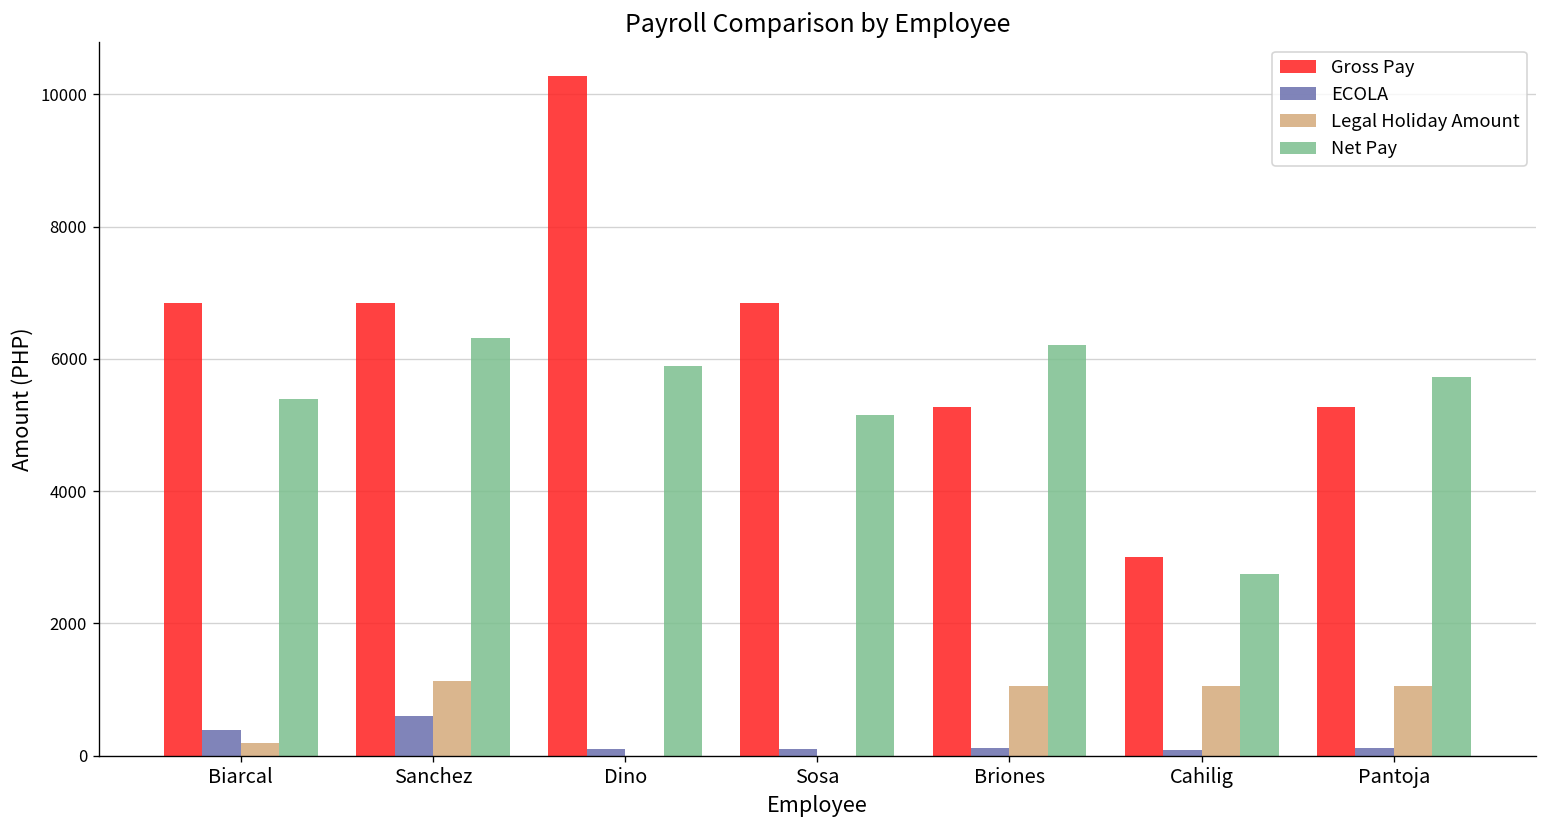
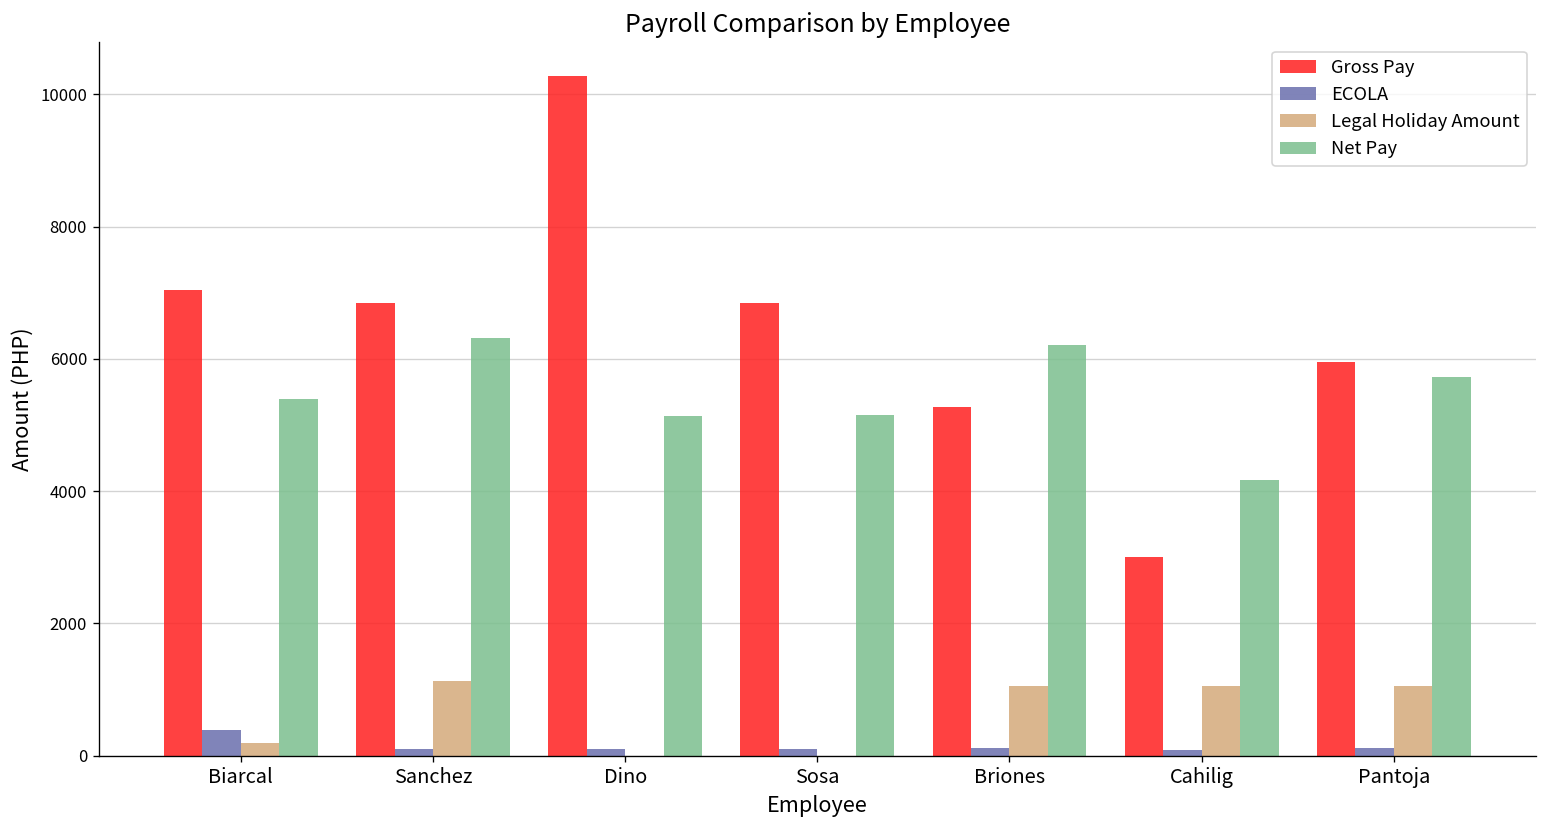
  {
    "Gross Pay": {
-     "Biarcal": 6900,
+     "Biarcal": 7000,
      "Sanchez": 6900,
      "Dino": 10300,
      "Sosa": 6900,
      "Briones": 5300,
      "Cahilig": 3000,
-     "Pantoja": 5300
+     "Pantoja": 6000
    },
    "ECOLA": {
      "Biarcal": 400,
-     "Sanchez": 600,
+     "Sanchez": 100,
      "Dino": 100,
      "Sosa": 100,
      "Briones": 100,
      "Cahilig": 100,
      "Pantoja": 100
    },
    "Legal Holiday Amount": {
      "Biarcal": 200,
      "Sanchez": 1100,
      "Dino": 0,
      "Sosa": 0,
      "Briones": 1100,
      "Cahilig": 1100,
      "Pantoja": 1100
    },
    "Net Pay": {
      "Biarcal": 5400,
      "Sanchez": 6300,
-     "Dino": 5900,
+     "Dino": 5100,
      "Sosa": 5200,
      "Briones": 6200,
-     "Cahilig": 2700,
+     "Cahilig": 4200,
      "Pantoja": 5700
    }
  }
